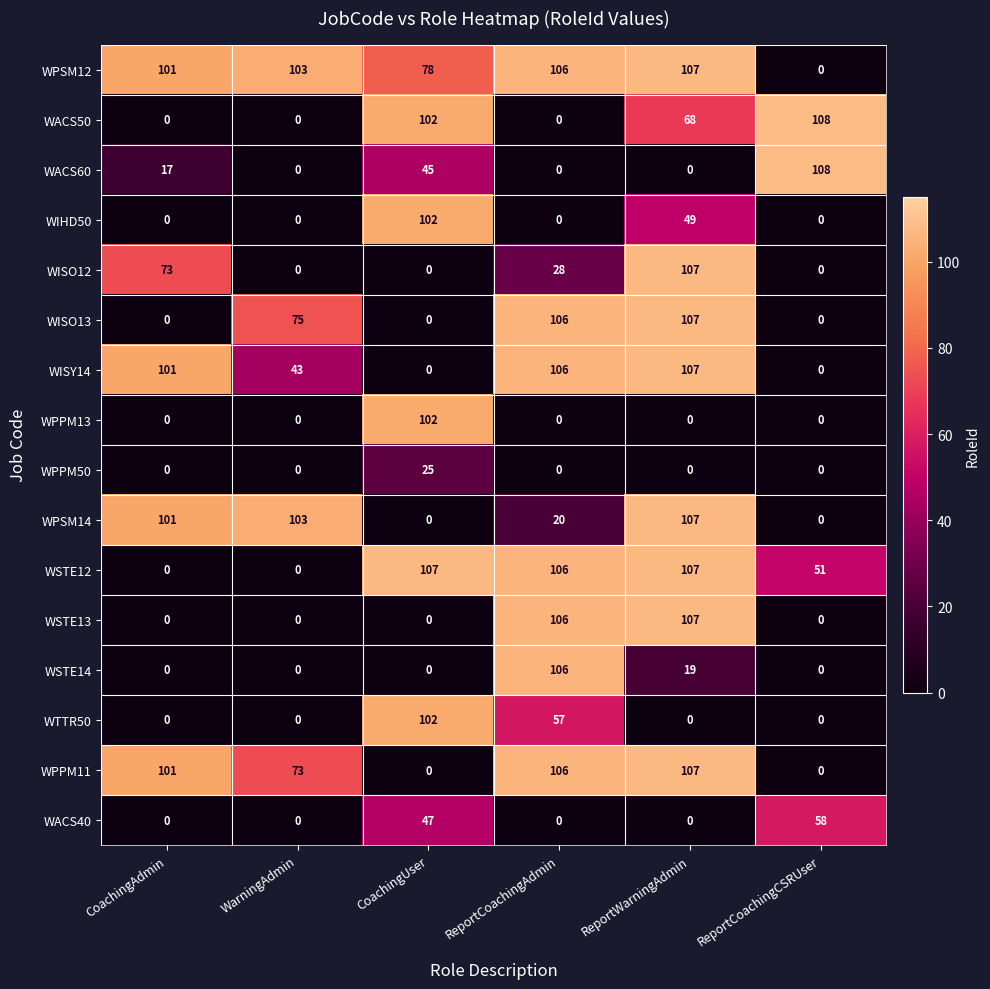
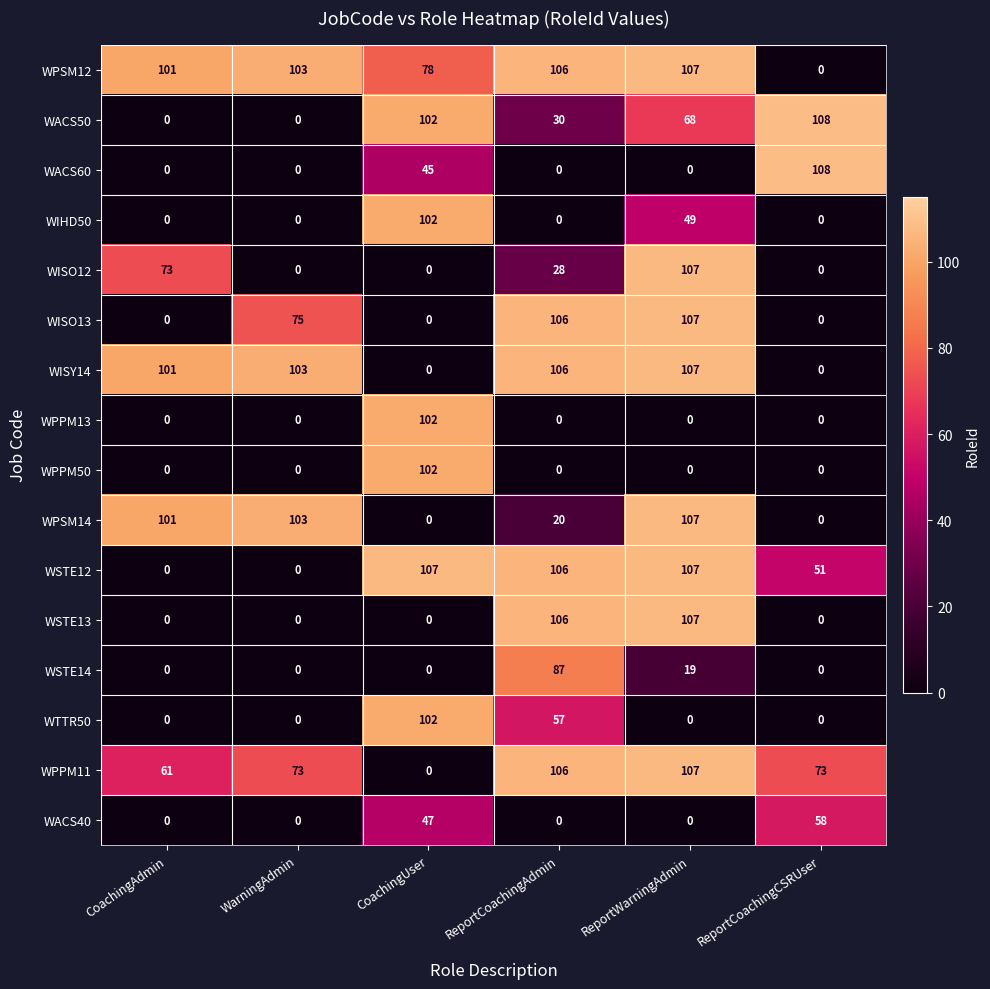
  {
    "WPSM12": {
      "CoachingAdmin": 101,
      "WarningAdmin": 103,
      "CoachingUser": 78,
      "ReportCoachingAdmin": 106,
      "ReportWarningAdmin": 107,
      "ReportCoachingCSRUser": 0
    },
    "WACS50": {
      "CoachingAdmin": 0,
      "WarningAdmin": 0,
      "CoachingUser": 102,
-     "ReportCoachingAdmin": 0,
+     "ReportCoachingAdmin": 30,
      "ReportWarningAdmin": 68,
      "ReportCoachingCSRUser": 108
    },
    "WACS60": {
-     "CoachingAdmin": 17,
+     "CoachingAdmin": 0,
      "WarningAdmin": 0,
      "CoachingUser": 45,
      "ReportCoachingAdmin": 0,
      "ReportWarningAdmin": 0,
      "ReportCoachingCSRUser": 108
    },
    "WIHD50": {
      "CoachingAdmin": 0,
      "WarningAdmin": 0,
      "CoachingUser": 102,
      "ReportCoachingAdmin": 0,
      "ReportWarningAdmin": 49,
      "ReportCoachingCSRUser": 0
    },
    "WISO12": {
      "CoachingAdmin": 73,
      "WarningAdmin": 0,
      "CoachingUser": 0,
      "ReportCoachingAdmin": 28,
      "ReportWarningAdmin": 107,
      "ReportCoachingCSRUser": 0
    },
    "WISO13": {
      "CoachingAdmin": 0,
      "WarningAdmin": 75,
      "CoachingUser": 0,
      "ReportCoachingAdmin": 106,
      "ReportWarningAdmin": 107,
      "ReportCoachingCSRUser": 0
    },
    "WISY14": {
      "CoachingAdmin": 101,
-     "WarningAdmin": 43,
+     "WarningAdmin": 103,
      "CoachingUser": 0,
      "ReportCoachingAdmin": 106,
      "ReportWarningAdmin": 107,
      "ReportCoachingCSRUser": 0
    },
    "WPPM13": {
      "CoachingAdmin": 0,
      "WarningAdmin": 0,
      "CoachingUser": 102,
      "ReportCoachingAdmin": 0,
      "ReportWarningAdmin": 0,
      "ReportCoachingCSRUser": 0
    },
    "WPPM50": {
      "CoachingAdmin": 0,
      "WarningAdmin": 0,
-     "CoachingUser": 25,
+     "CoachingUser": 102,
      "ReportCoachingAdmin": 0,
      "ReportWarningAdmin": 0,
      "ReportCoachingCSRUser": 0
    },
    "WPSM14": {
      "CoachingAdmin": 101,
      "WarningAdmin": 103,
      "CoachingUser": 0,
      "ReportCoachingAdmin": 20,
      "ReportWarningAdmin": 107,
      "ReportCoachingCSRUser": 0
    },
    "WSTE12": {
      "CoachingAdmin": 0,
      "WarningAdmin": 0,
      "CoachingUser": 107,
      "ReportCoachingAdmin": 106,
      "ReportWarningAdmin": 107,
      "ReportCoachingCSRUser": 51
    },
    "WSTE13": {
      "CoachingAdmin": 0,
      "WarningAdmin": 0,
      "CoachingUser": 0,
      "ReportCoachingAdmin": 106,
      "ReportWarningAdmin": 107,
      "ReportCoachingCSRUser": 0
    },
    "WSTE14": {
      "CoachingAdmin": 0,
      "WarningAdmin": 0,
      "CoachingUser": 0,
-     "ReportCoachingAdmin": 106,
+     "ReportCoachingAdmin": 87,
      "ReportWarningAdmin": 19,
      "ReportCoachingCSRUser": 0
    },
    "WTTR50": {
      "CoachingAdmin": 0,
      "WarningAdmin": 0,
      "CoachingUser": 102,
      "ReportCoachingAdmin": 57,
      "ReportWarningAdmin": 0,
      "ReportCoachingCSRUser": 0
    },
    "WPPM11": {
-     "CoachingAdmin": 101,
+     "CoachingAdmin": 61,
      "WarningAdmin": 73,
      "CoachingUser": 0,
      "ReportCoachingAdmin": 106,
      "ReportWarningAdmin": 107,
-     "ReportCoachingCSRUser": 0
+     "ReportCoachingCSRUser": 73
    },
    "WACS40": {
      "CoachingAdmin": 0,
      "WarningAdmin": 0,
      "CoachingUser": 47,
      "ReportCoachingAdmin": 0,
      "ReportWarningAdmin": 0,
      "ReportCoachingCSRUser": 58
    }
  }
